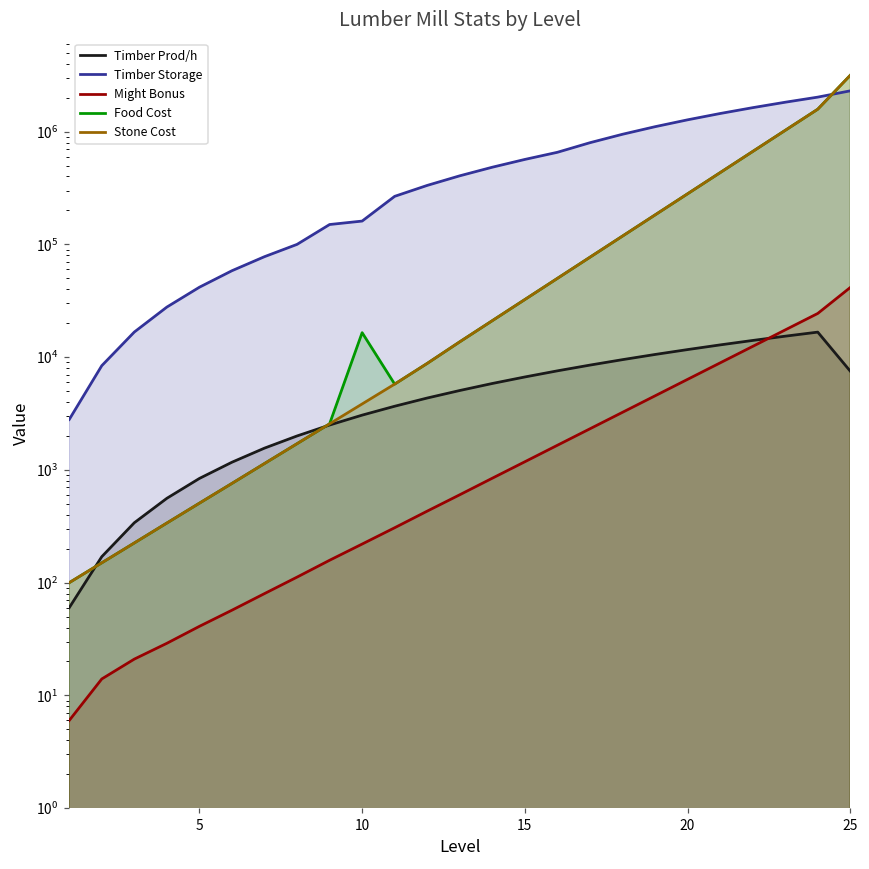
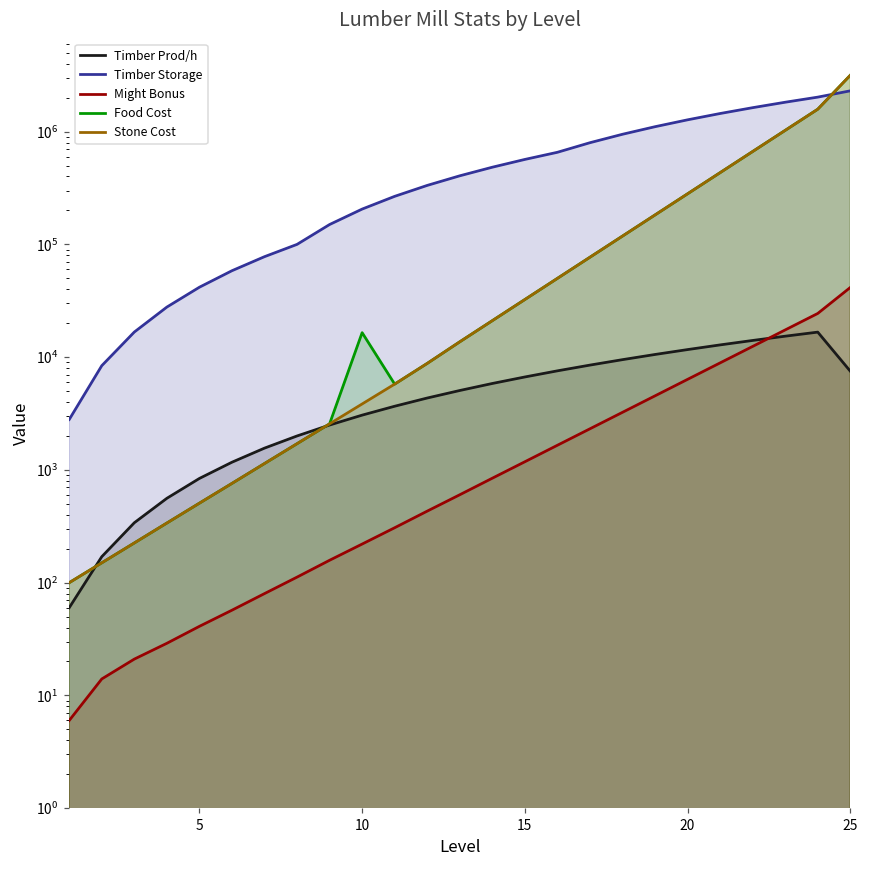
  {
    "Timber Prod/h": {
      "5": 800,
      "10": 3100,
      "15": 7000,
      "20": 12000,
      "25": 8000
    },
    "Timber Storage": {
      "5": 42000,
-     "10": 160000,
+     "10": 210000,
      "15": 600000,
      "20": 1300000,
      "25": 2300000
    },
    "Might Bonus": {
      "5": 41,
      "10": 220,
      "15": 1200,
      "20": 6000,
      "25": 41000
    },
    "Food Cost": {
      "10": 16000
    },
    "Stone Cost": {
      "10": 3800
    }
  }
